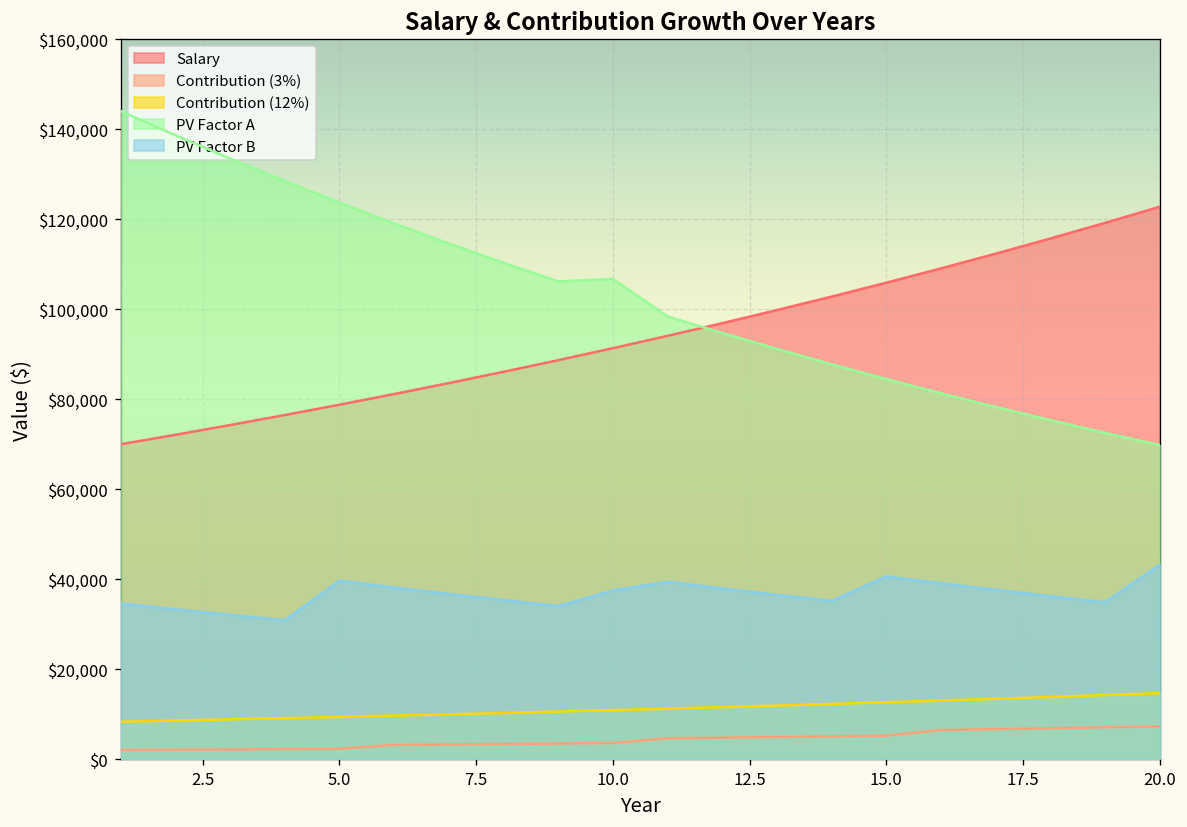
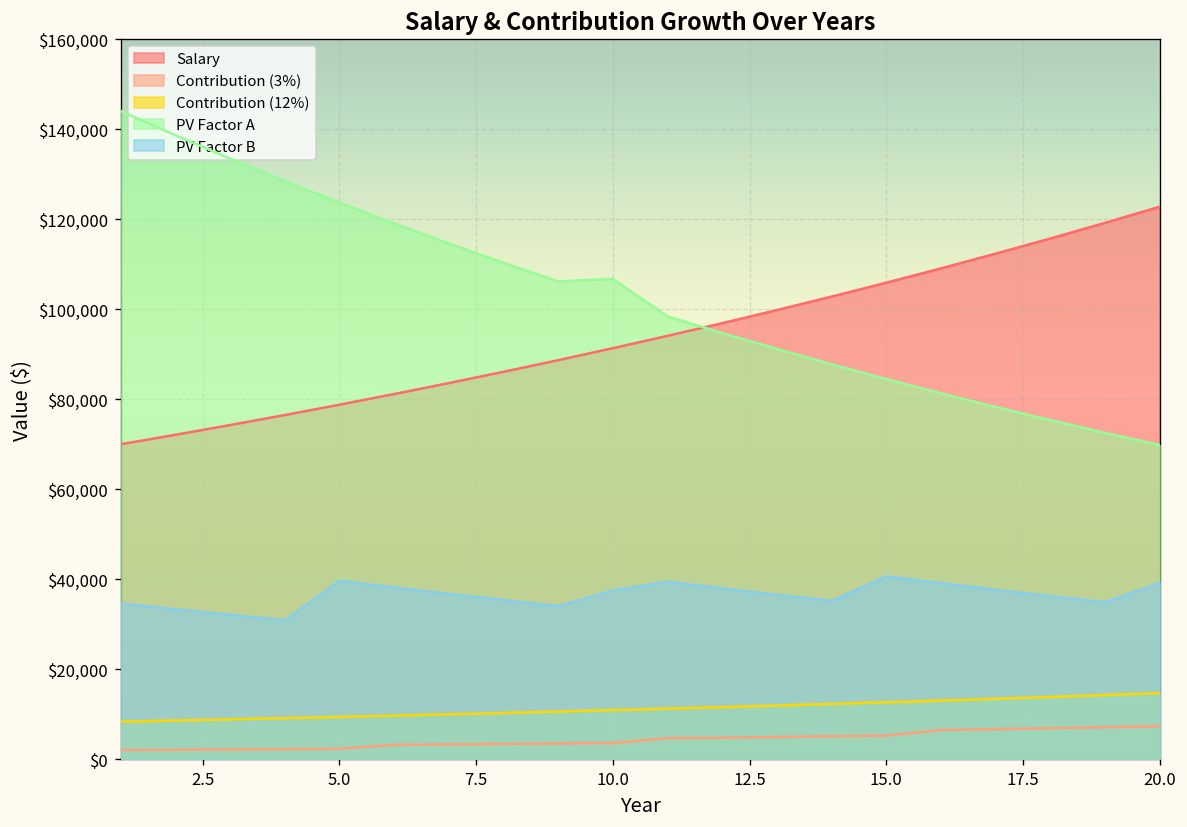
  {
    "Contribution (12%)": {
      "5.0": "$9,000",
      "10.0": "$11,000",
      "15.0": "$13,000",
      "20.0": "$15,000"
    },
    "PV Factor A": {
      "5.0": "$124,000",
      "10.0": "$107,000",
      "15.0": "$84,000",
      "20.0": "$70,000"
    },
    "PV Factor B": {
      "5.0": "$40,000",
      "10.0": "$38,000",
      "15.0": "$41,000",
-     "20.0": "$43,000"
+     "20.0": "$39,000"
    }
  }
